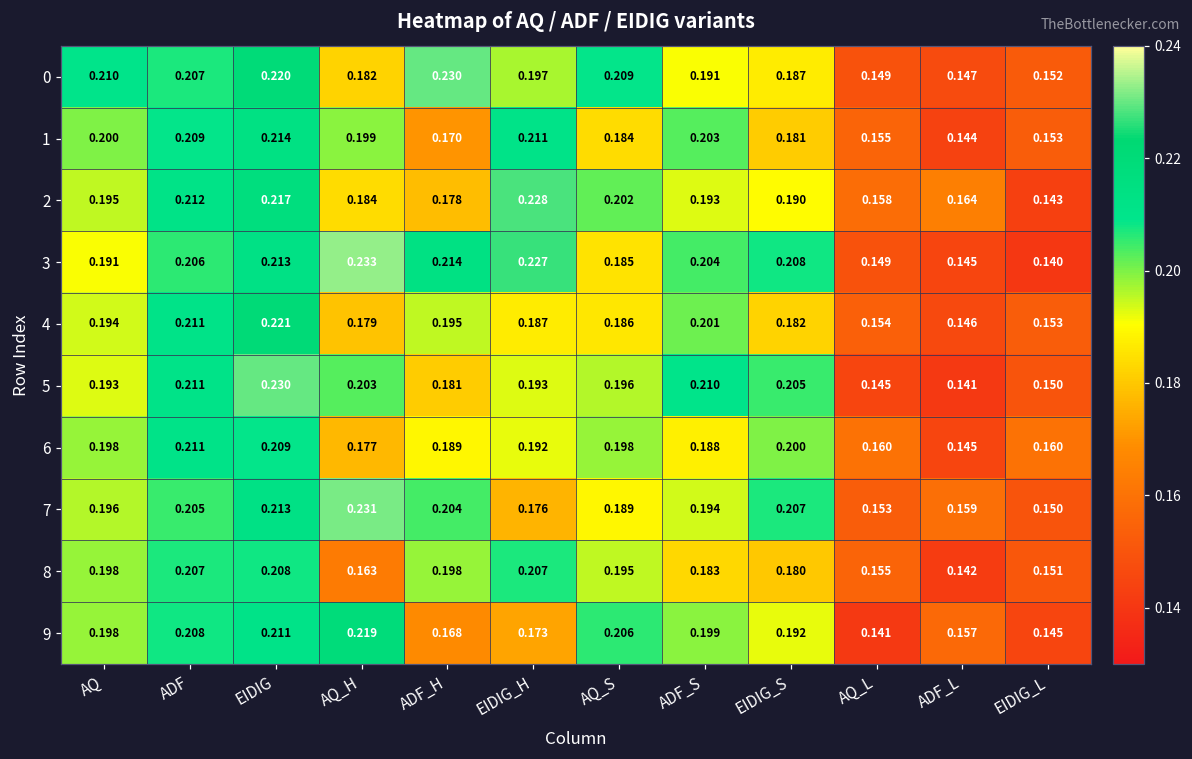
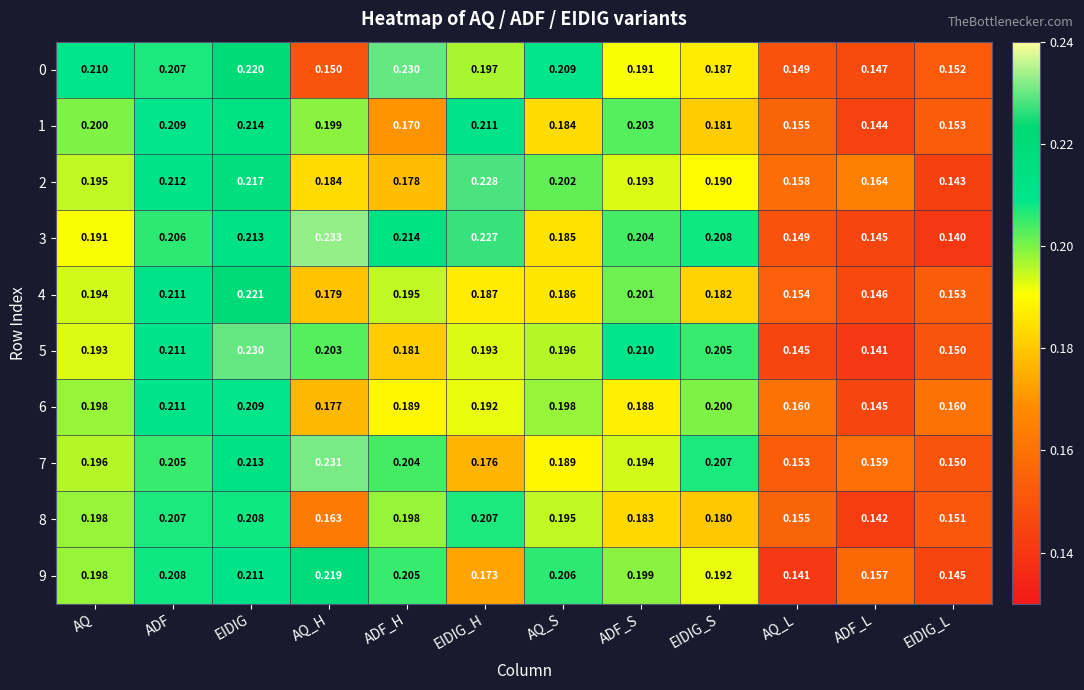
  {
    "0": {
      "AQ": 0.210,
      "ADF": 0.207,
      "EIDIG": 0.220,
-     "AQ_H": 0.182,
+     "AQ_H": 0.150,
      "ADF_H": 0.230,
      "EIDIG_H": 0.197,
      "AQ_S": 0.209,
      "ADF_S": 0.191,
      "EIDIG_S": 0.187,
      "AQ_L": 0.149,
      "ADF_L": 0.147,
      "EIDIG_L": 0.152
    },
    "1": {
      "AQ": 0.200,
      "ADF": 0.209,
      "EIDIG": 0.214,
      "AQ_H": 0.199,
      "ADF_H": 0.170,
      "EIDIG_H": 0.211,
      "AQ_S": 0.184,
      "ADF_S": 0.203,
      "EIDIG_S": 0.181,
      "AQ_L": 0.155,
      "ADF_L": 0.144,
      "EIDIG_L": 0.153
    },
    "2": {
      "AQ": 0.195,
      "ADF": 0.212,
      "EIDIG": 0.217,
      "AQ_H": 0.184,
      "ADF_H": 0.178,
      "EIDIG_H": 0.228,
      "AQ_S": 0.202,
      "ADF_S": 0.193,
      "EIDIG_S": 0.190,
      "AQ_L": 0.158,
      "ADF_L": 0.164,
      "EIDIG_L": 0.143
    },
    "3": {
      "AQ": 0.191,
      "ADF": 0.206,
      "EIDIG": 0.213,
      "AQ_H": 0.233,
      "ADF_H": 0.214,
      "EIDIG_H": 0.227,
      "AQ_S": 0.185,
      "ADF_S": 0.204,
      "EIDIG_S": 0.208,
      "AQ_L": 0.149,
      "ADF_L": 0.145,
      "EIDIG_L": 0.140
    },
    "4": {
      "AQ": 0.194,
      "ADF": 0.211,
      "EIDIG": 0.221,
      "AQ_H": 0.179,
      "ADF_H": 0.195,
      "EIDIG_H": 0.187,
      "AQ_S": 0.186,
      "ADF_S": 0.201,
      "EIDIG_S": 0.182,
      "AQ_L": 0.154,
      "ADF_L": 0.146,
      "EIDIG_L": 0.153
    },
    "5": {
      "AQ": 0.193,
      "ADF": 0.211,
      "EIDIG": 0.230,
      "AQ_H": 0.203,
      "ADF_H": 0.181,
      "EIDIG_H": 0.193,
      "AQ_S": 0.196,
      "ADF_S": 0.210,
      "EIDIG_S": 0.205,
      "AQ_L": 0.145,
      "ADF_L": 0.141,
      "EIDIG_L": 0.150
    },
    "6": {
      "AQ": 0.198,
      "ADF": 0.211,
      "EIDIG": 0.209,
      "AQ_H": 0.177,
      "ADF_H": 0.189,
      "EIDIG_H": 0.192,
      "AQ_S": 0.198,
      "ADF_S": 0.188,
      "EIDIG_S": 0.200,
      "AQ_L": 0.160,
      "ADF_L": 0.145,
      "EIDIG_L": 0.160
    },
    "7": {
      "AQ": 0.196,
      "ADF": 0.205,
      "EIDIG": 0.213,
      "AQ_H": 0.231,
      "ADF_H": 0.204,
      "EIDIG_H": 0.176,
      "AQ_S": 0.189,
      "ADF_S": 0.194,
      "EIDIG_S": 0.207,
      "AQ_L": 0.153,
      "ADF_L": 0.159,
      "EIDIG_L": 0.150
    },
    "8": {
      "AQ": 0.198,
      "ADF": 0.207,
      "EIDIG": 0.208,
      "AQ_H": 0.163,
      "ADF_H": 0.198,
      "EIDIG_H": 0.207,
      "AQ_S": 0.195,
      "ADF_S": 0.183,
      "EIDIG_S": 0.180,
      "AQ_L": 0.155,
      "ADF_L": 0.142,
      "EIDIG_L": 0.151
    },
    "9": {
      "AQ": 0.198,
      "ADF": 0.208,
      "EIDIG": 0.211,
      "AQ_H": 0.219,
-     "ADF_H": 0.168,
+     "ADF_H": 0.205,
      "EIDIG_H": 0.173,
      "AQ_S": 0.206,
      "ADF_S": 0.199,
      "EIDIG_S": 0.192,
      "AQ_L": 0.141,
      "ADF_L": 0.157,
      "EIDIG_L": 0.145
    }
  }
